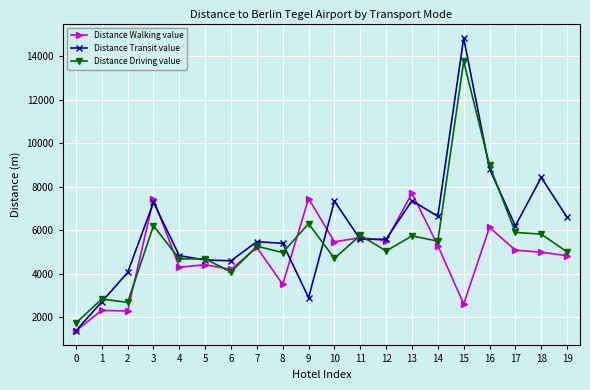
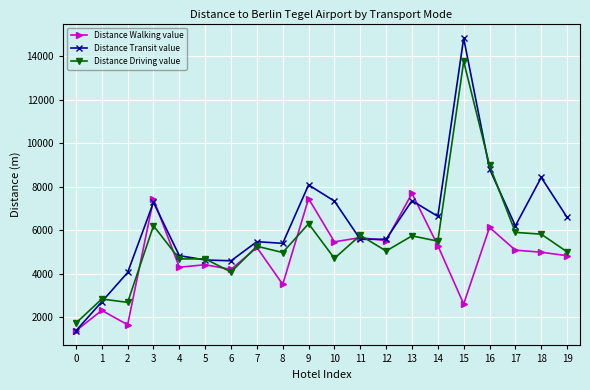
  {
    "Distance Walking value": {
      "1": 2300,
-     "2": 2300,
+     "2": 1700,
      "3": 7400,
      "4": 4300,
      "5": 4400,
      "6": 4200,
      "8": 3500,
      "9": 7500,
      "10": 5500,
      "13": 7700,
      "14": 5300,
      "15": 2600,
      "16": 6100,
      "17": 5100,
      "18": 5000,
      "19": 4800
    },
    "Distance Transit value": {
      "1": 2700,
      "2": 4100,
      "3": 7300,
      "4": 4800,
      "6": 4600,
      "7": 5500,
      "8": 5400,
-     "9": 2900,
+     "9": 8100,
      "10": 7300,
      "13": 7400,
      "14": 6600,
      "15": 14800,
      "16": 8800,
      "17": 6200,
      "18": 8400,
      "19": 6600
    },
    "Distance Driving value": {
      "0": 1700,
      "1": 2800,
      "2": 2700,
      "3": 6200,
      "4": 4700,
      "6": 4100,
      "8": 5000,
      "9": 6300,
      "10": 4700,
      "12": 5000,
      "13": 5700,
      "14": 5500,
      "15": 13800,
      "16": 9000,
      "17": 5900,
      "18": 5800,
      "19": 5000
    }
  }
